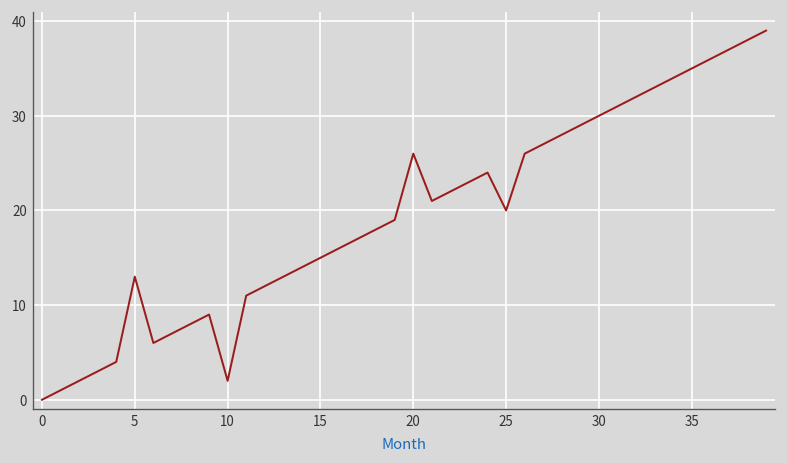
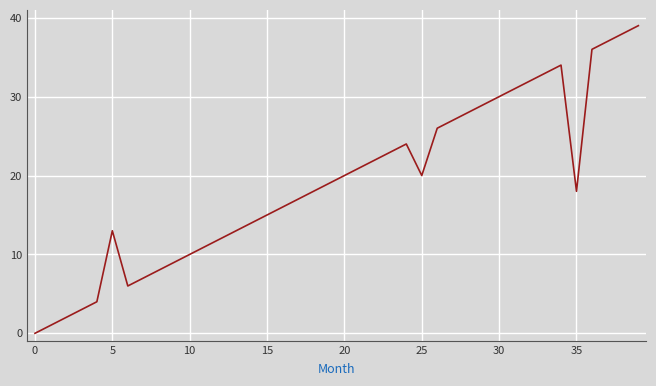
  {
    "0": 0,
    "5": 13,
-   "10": 2,
+   "10": 10,
    "15": 15,
-   "20": 26,
+   "20": 20,
    "25": 20,
    "30": 30,
-   "35": 35
+   "35": 18
  }
